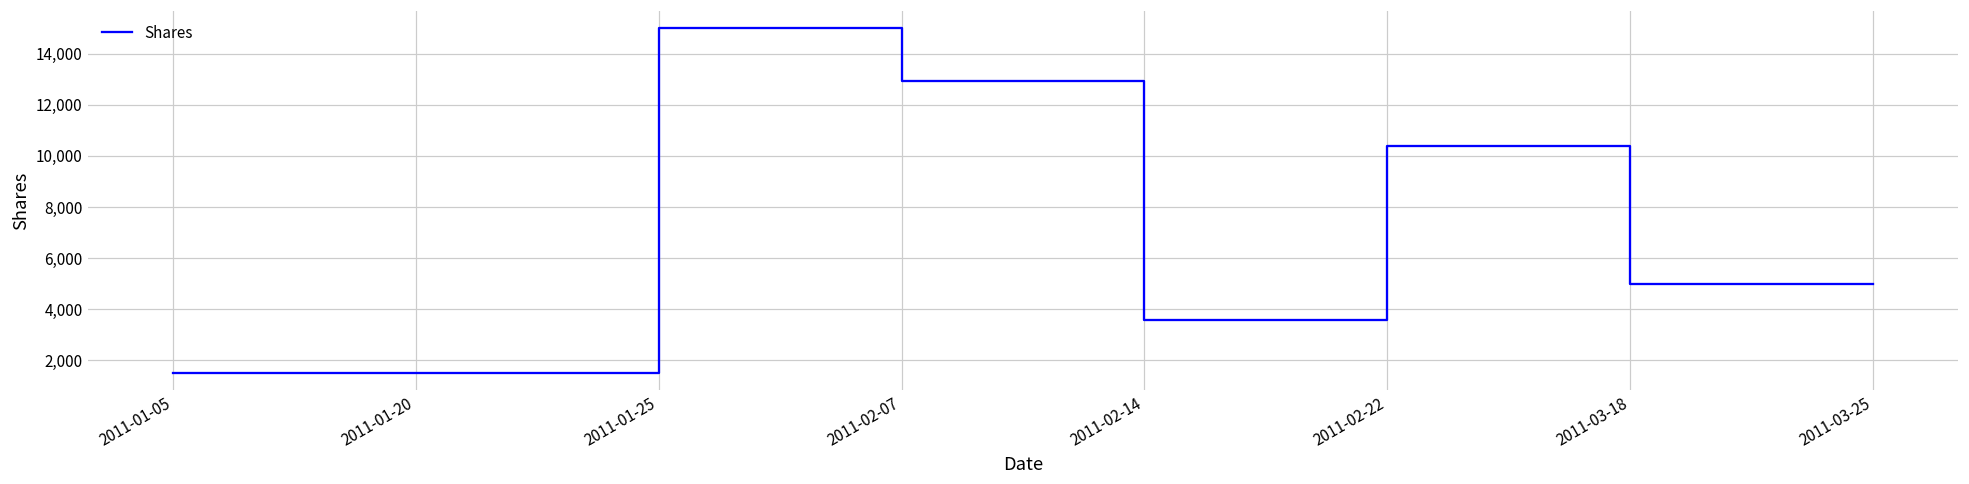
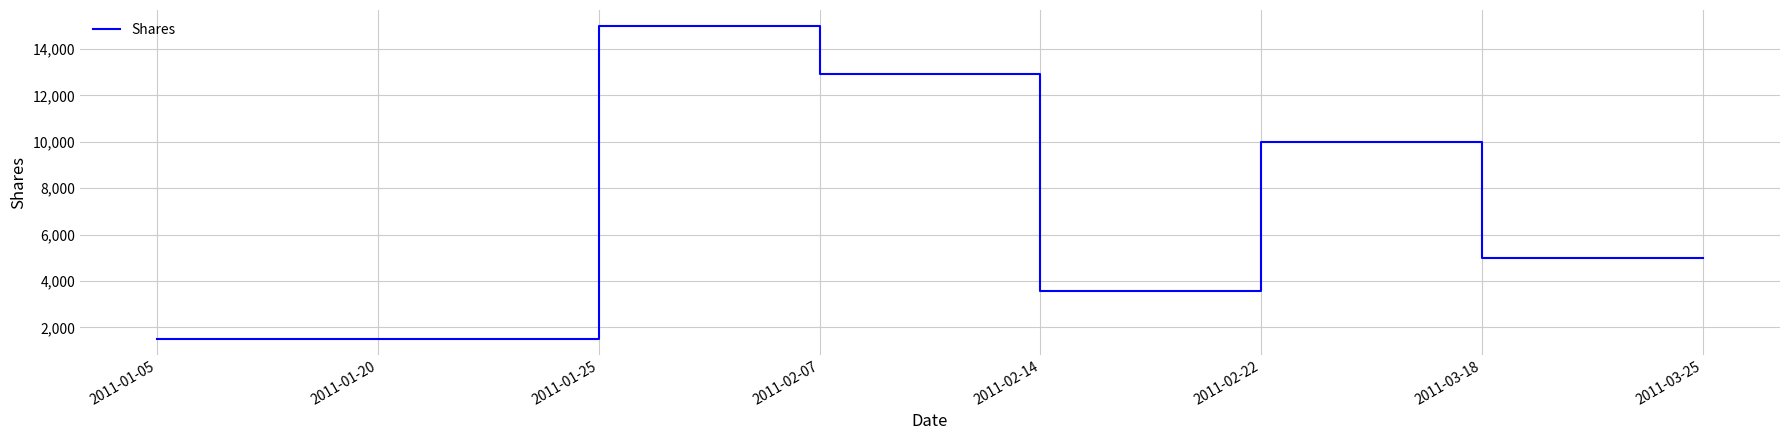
  {
    "2011-01-05": "1,500",
    "2011-01-20": "1,500",
    "2011-01-25": "15,000",
    "2011-02-07": "12,900",
    "2011-02-14": "3,600",
-   "2011-02-22": "10,400",
+   "2011-02-22": "10,000",
    "2011-03-18": "5,000",
    "2011-03-25": "5,000"
  }
